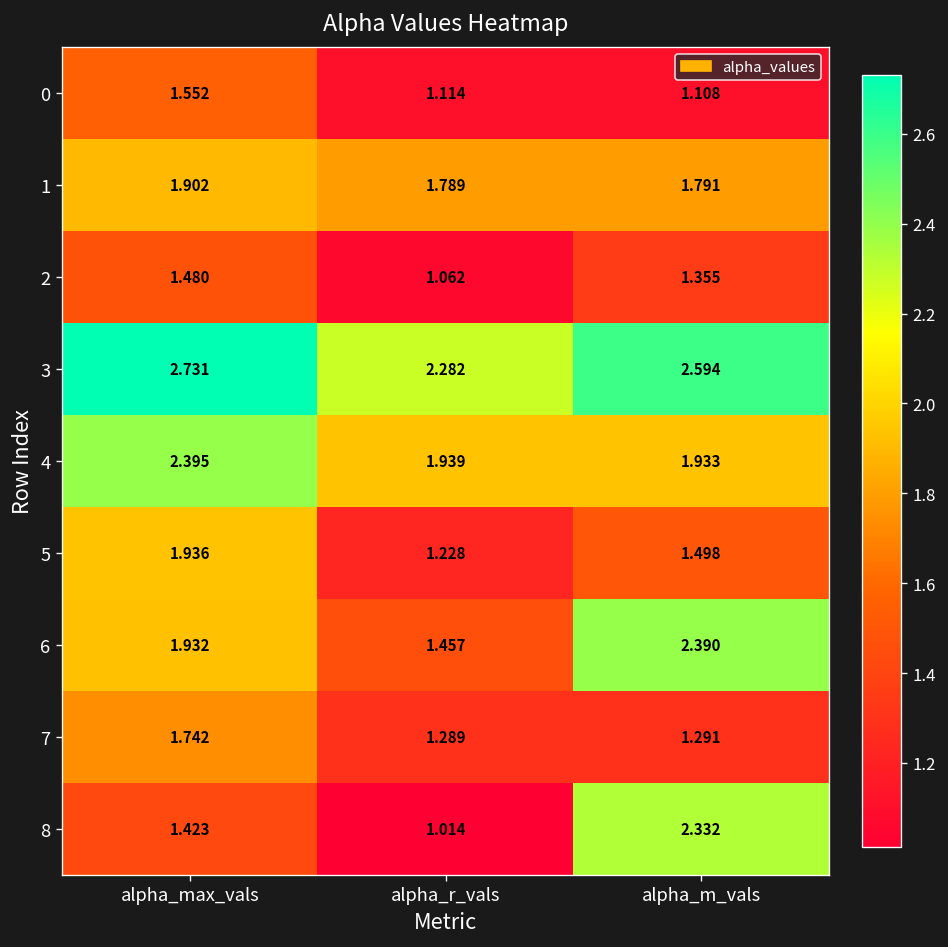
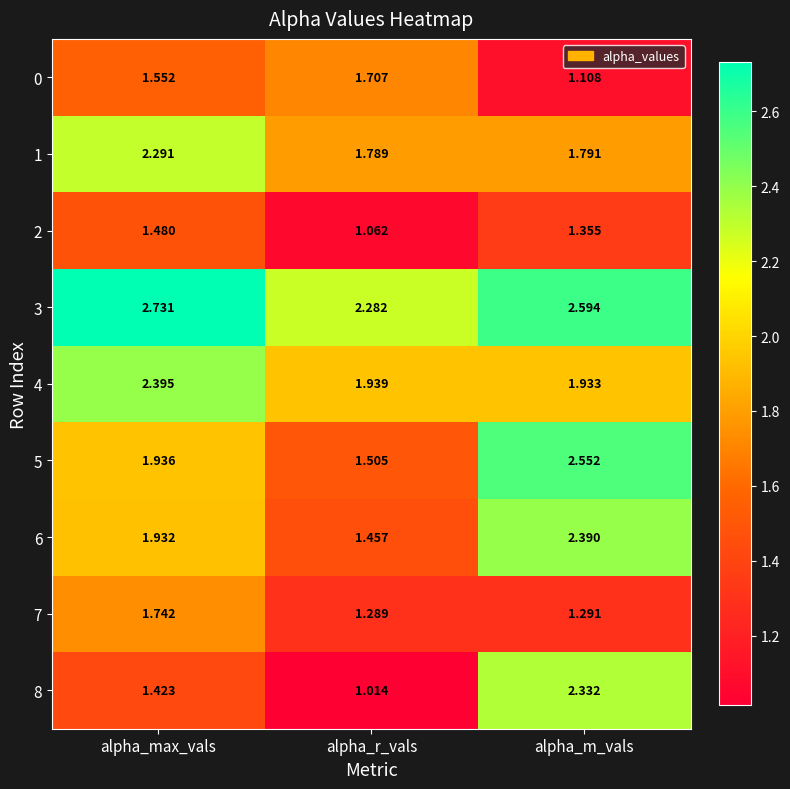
  {
    "0": {
      "alpha_max_vals": 1.552,
-     "alpha_r_vals": 1.114,
+     "alpha_r_vals": 1.707,
      "alpha_m_vals": 1.108
    },
    "1": {
-     "alpha_max_vals": 1.902,
+     "alpha_max_vals": 2.291,
      "alpha_r_vals": 1.789,
      "alpha_m_vals": 1.791
    },
    "2": {
      "alpha_max_vals": 1.480,
      "alpha_r_vals": 1.062,
      "alpha_m_vals": 1.355
    },
    "3": {
      "alpha_max_vals": 2.731,
      "alpha_r_vals": 2.282,
      "alpha_m_vals": 2.594
    },
    "4": {
      "alpha_max_vals": 2.395,
      "alpha_r_vals": 1.939,
      "alpha_m_vals": 1.933
    },
    "5": {
      "alpha_max_vals": 1.936,
-     "alpha_r_vals": 1.228,
-     "alpha_m_vals": 1.498
+     "alpha_r_vals": 1.505,
+     "alpha_m_vals": 2.552
    },
    "6": {
      "alpha_max_vals": 1.932,
      "alpha_r_vals": 1.457,
      "alpha_m_vals": 2.390
    },
    "7": {
      "alpha_max_vals": 1.742,
      "alpha_r_vals": 1.289,
      "alpha_m_vals": 1.291
    },
    "8": {
      "alpha_max_vals": 1.423,
      "alpha_r_vals": 1.014,
      "alpha_m_vals": 2.332
    }
  }
